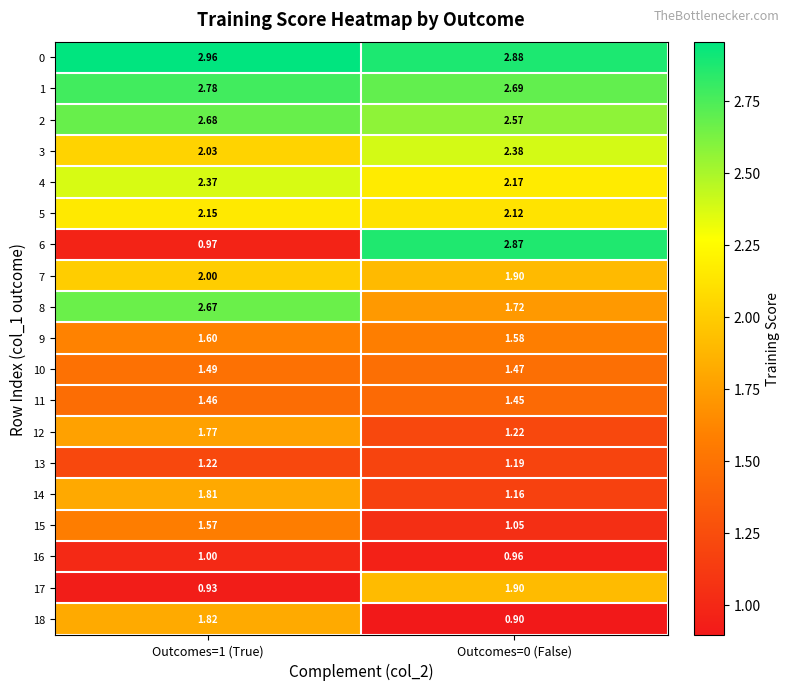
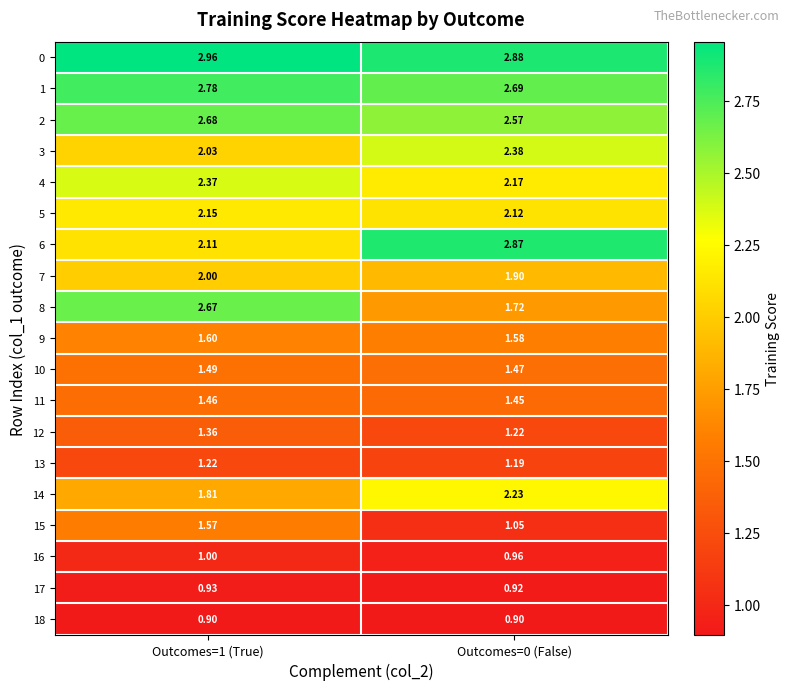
  {
    "0": {
      "Outcomes=1 (True)": 2.96,
      "Outcomes=0 (False)": 2.88
    },
    "1": {
      "Outcomes=1 (True)": 2.78,
      "Outcomes=0 (False)": 2.69
    },
    "2": {
      "Outcomes=1 (True)": 2.68,
      "Outcomes=0 (False)": 2.57
    },
    "3": {
      "Outcomes=1 (True)": 2.03,
      "Outcomes=0 (False)": 2.38
    },
    "4": {
      "Outcomes=1 (True)": 2.37,
      "Outcomes=0 (False)": 2.17
    },
    "5": {
      "Outcomes=1 (True)": 2.15,
      "Outcomes=0 (False)": 2.12
    },
    "6": {
-     "Outcomes=1 (True)": 0.97,
+     "Outcomes=1 (True)": 2.11,
      "Outcomes=0 (False)": 2.87
    },
    "7": {
      "Outcomes=1 (True)": 2.00,
      "Outcomes=0 (False)": 1.90
    },
    "8": {
      "Outcomes=1 (True)": 2.67,
      "Outcomes=0 (False)": 1.72
    },
    "9": {
      "Outcomes=1 (True)": 1.60,
      "Outcomes=0 (False)": 1.58
    },
    "10": {
      "Outcomes=1 (True)": 1.49,
      "Outcomes=0 (False)": 1.47
    },
    "11": {
      "Outcomes=1 (True)": 1.46,
      "Outcomes=0 (False)": 1.45
    },
    "12": {
-     "Outcomes=1 (True)": 1.77,
+     "Outcomes=1 (True)": 1.36,
      "Outcomes=0 (False)": 1.22
    },
    "13": {
      "Outcomes=1 (True)": 1.22,
      "Outcomes=0 (False)": 1.19
    },
    "14": {
      "Outcomes=1 (True)": 1.81,
-     "Outcomes=0 (False)": 1.16
+     "Outcomes=0 (False)": 2.23
    },
    "15": {
      "Outcomes=1 (True)": 1.57,
      "Outcomes=0 (False)": 1.05
    },
    "16": {
      "Outcomes=1 (True)": 1.00,
      "Outcomes=0 (False)": 0.96
    },
    "17": {
      "Outcomes=1 (True)": 0.93,
-     "Outcomes=0 (False)": 1.90
+     "Outcomes=0 (False)": 0.92
    },
    "18": {
-     "Outcomes=1 (True)": 1.82,
+     "Outcomes=1 (True)": 0.90,
      "Outcomes=0 (False)": 0.90
    }
  }
